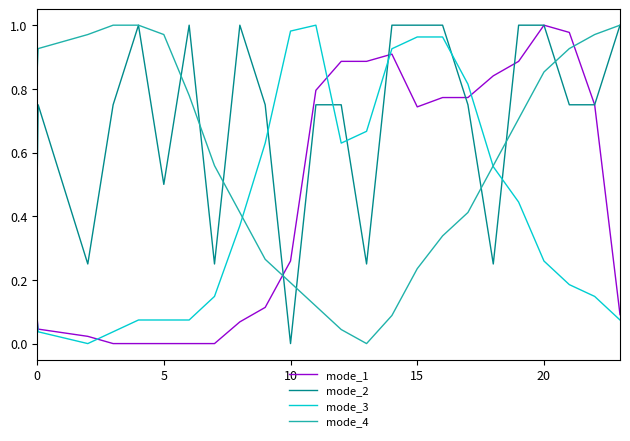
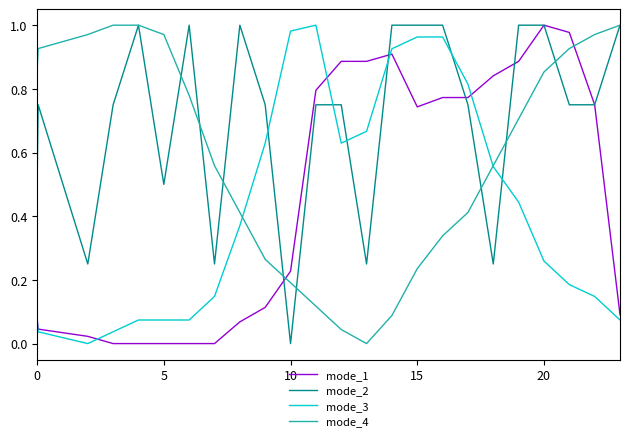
  {
    "mode_1": {
      "5": 0.00,
-     "10": 0.26,
+     "10": 0.23,
      "15": 0.74
    }
  }
